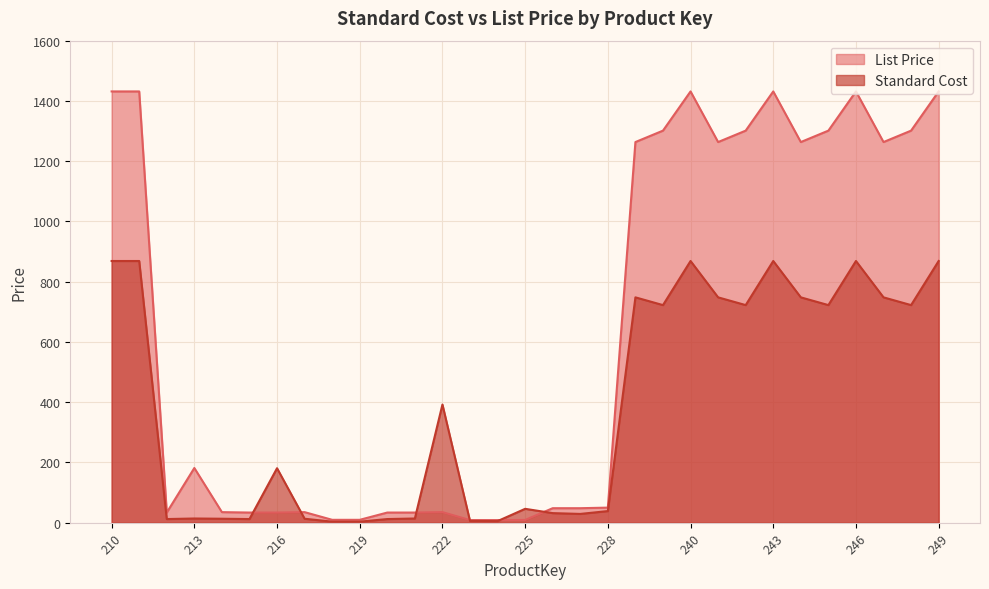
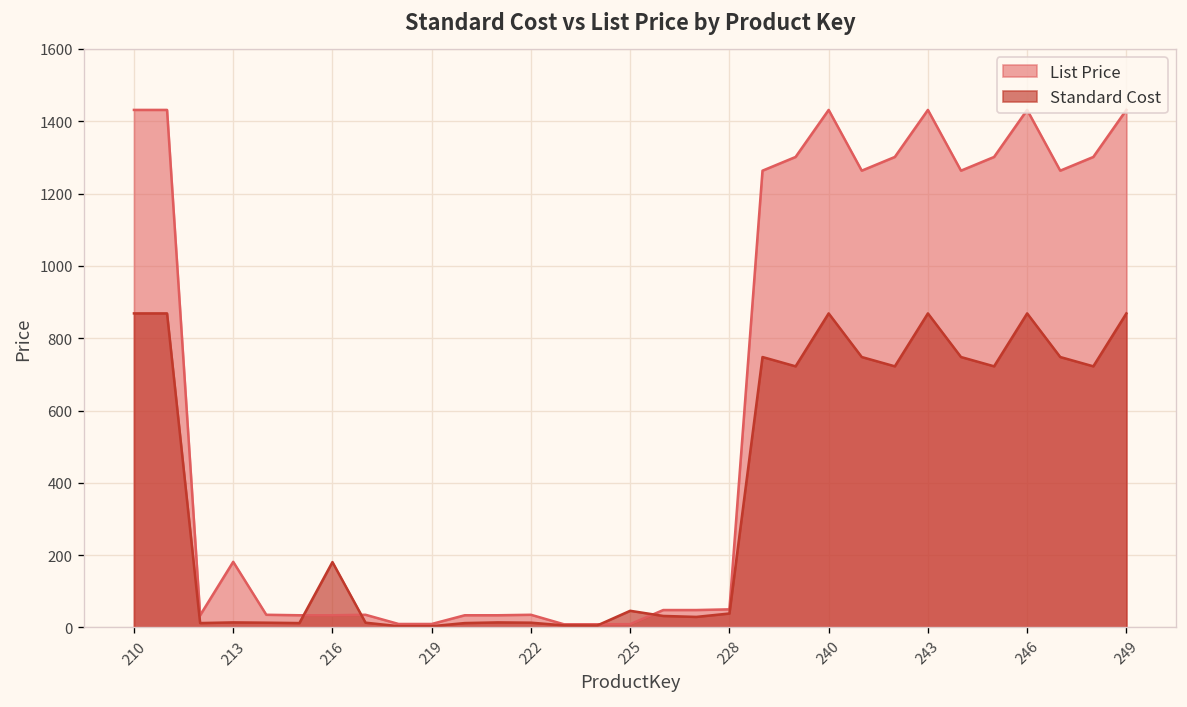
  {
    "List Price": {
      "210": 1430,
      "213": 180,
      "216": 30,
      "222": 30,
      "225": 10,
      "228": 50,
      "240": 1430,
      "243": 1430
    },
    "Standard Cost": {
      "210": 870,
      "213": 10,
      "216": 180,
-     "222": 390,
+     "222": 10,
      "225": 50,
      "228": 40,
      "240": 870,
      "243": 870,
      "246": 870,
      "249": 870
    }
  }
